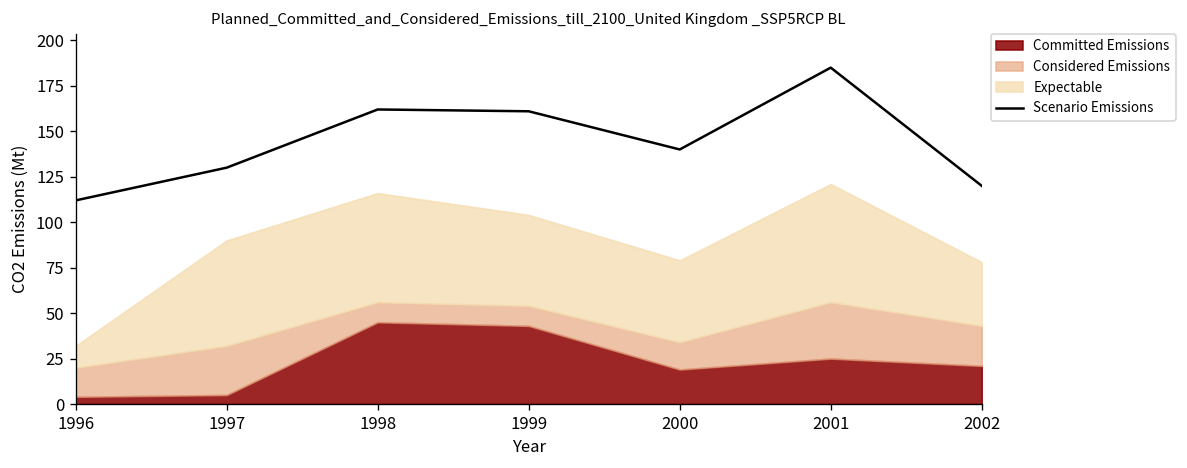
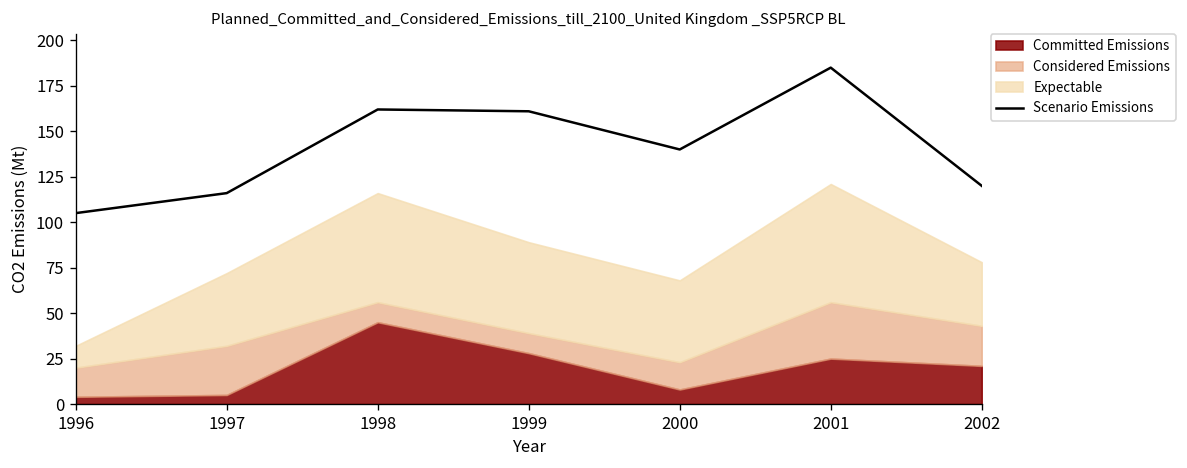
  {
    "Scenario Emissions": {
-     "1996": 112,
-     "1997": 130,
+     "1996": 105,
+     "1997": 116,
      "1998": 162,
      "1999": 161,
      "2000": 140,
      "2001": 185,
      "2002": 120
    },
    "Committed Emissions": {
      "1996": 4,
      "1997": 5,
      "1998": 45,
-     "1999": 43,
-     "2000": 19,
+     "1999": 28,
+     "2000": 8,
      "2001": 25,
      "2002": 21
    },
    "Considered Emissions": {
      "1996": 16,
      "1997": 27,
      "1998": 11,
      "1999": 11,
      "2000": 15,
      "2001": 31,
      "2002": 22
    },
    "Expectable": {
      "1996": 12,
-     "1997": 58,
+     "1997": 40,
      "1998": 60,
      "1999": 50,
      "2000": 45,
      "2001": 65,
      "2002": 35
    }
  }
